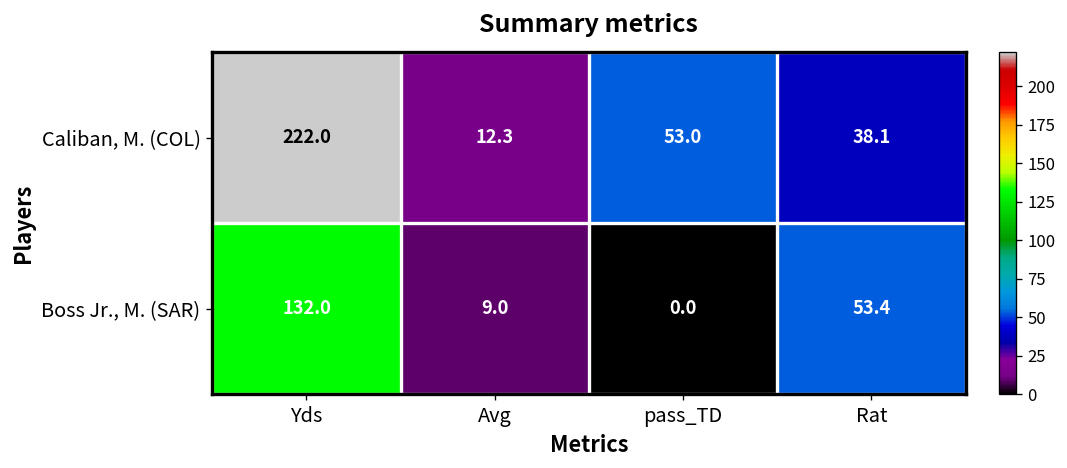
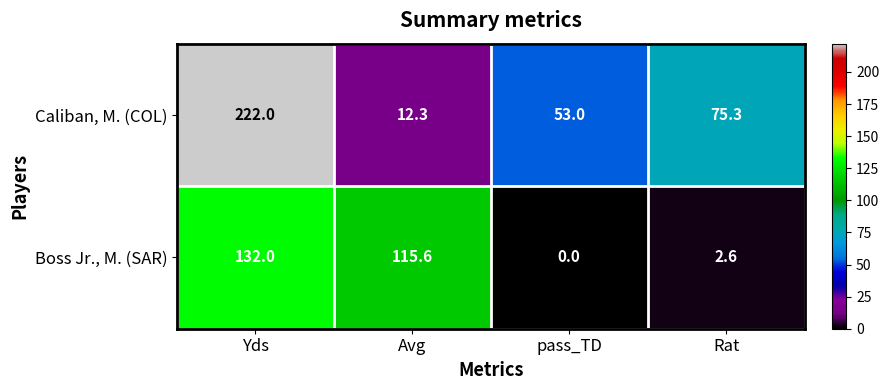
  {
    "Caliban, M. (COL)": {
      "Yds": 222.0,
      "Avg": 12.3,
      "pass_TD": 53.0,
-     "Rat": 38.1
+     "Rat": 75.3
    },
    "Boss Jr., M. (SAR)": {
      "Yds": 132.0,
-     "Avg": 9.0,
+     "Avg": 115.6,
      "pass_TD": 0.0,
-     "Rat": 53.4
+     "Rat": 2.6
    }
  }
